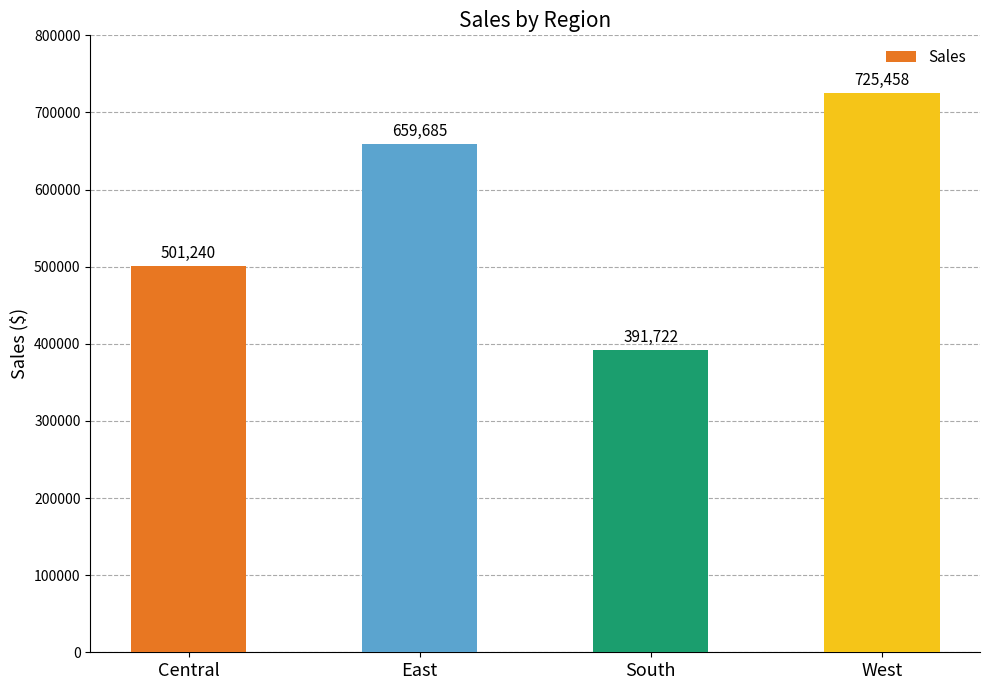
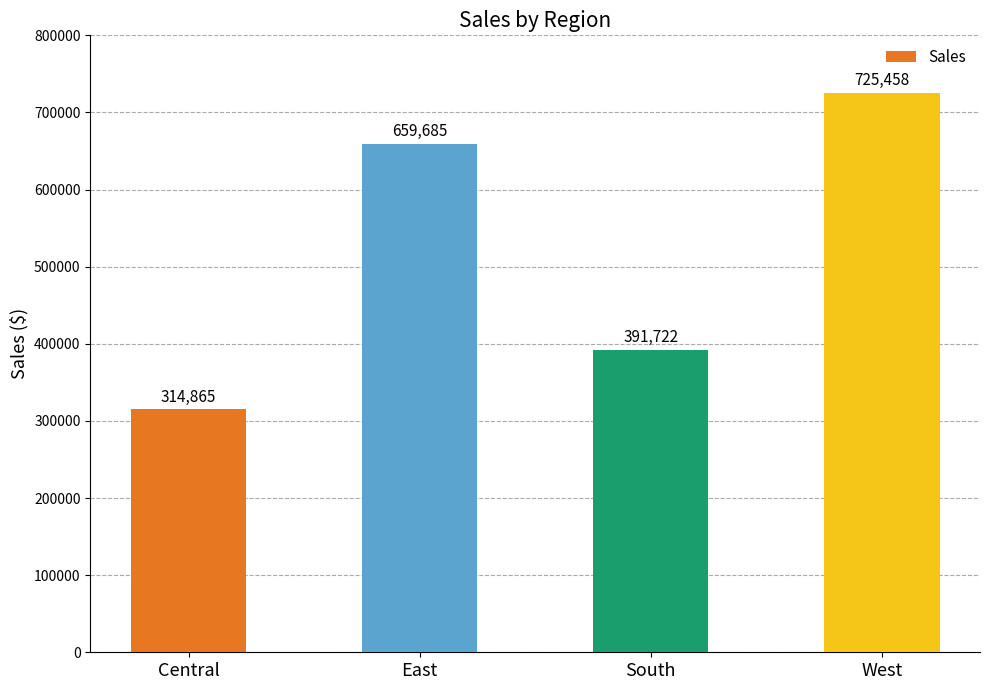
  {
-   "Central": "501,240",
+   "Central": "314,865",
    "East": "659,685",
    "South": "391,722",
    "West": "725,458"
  }
